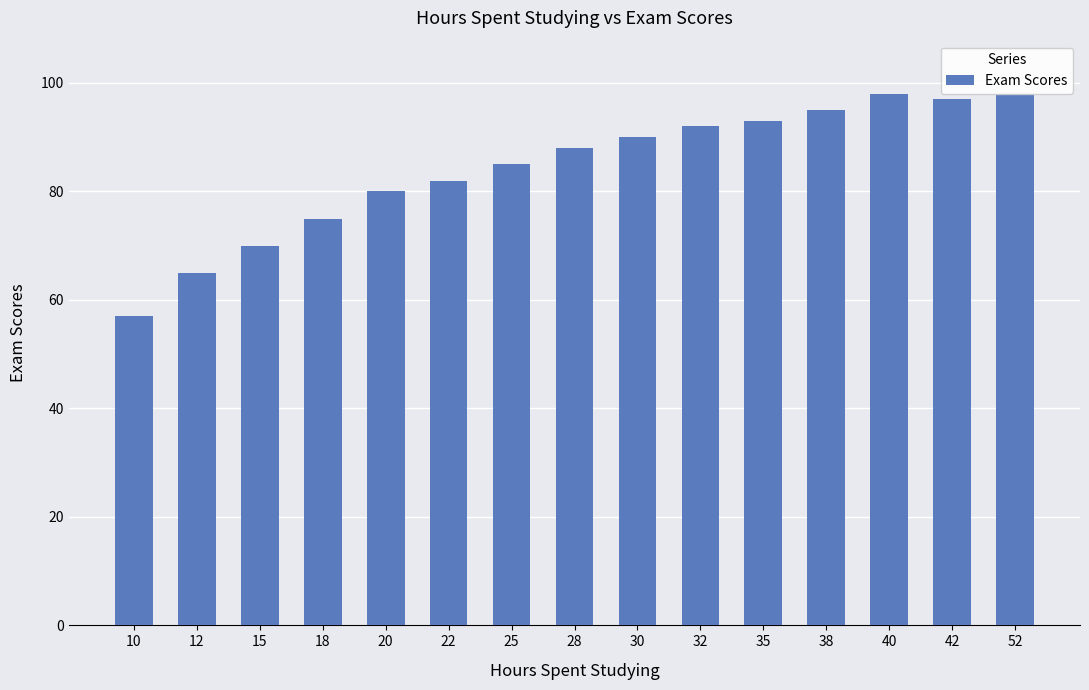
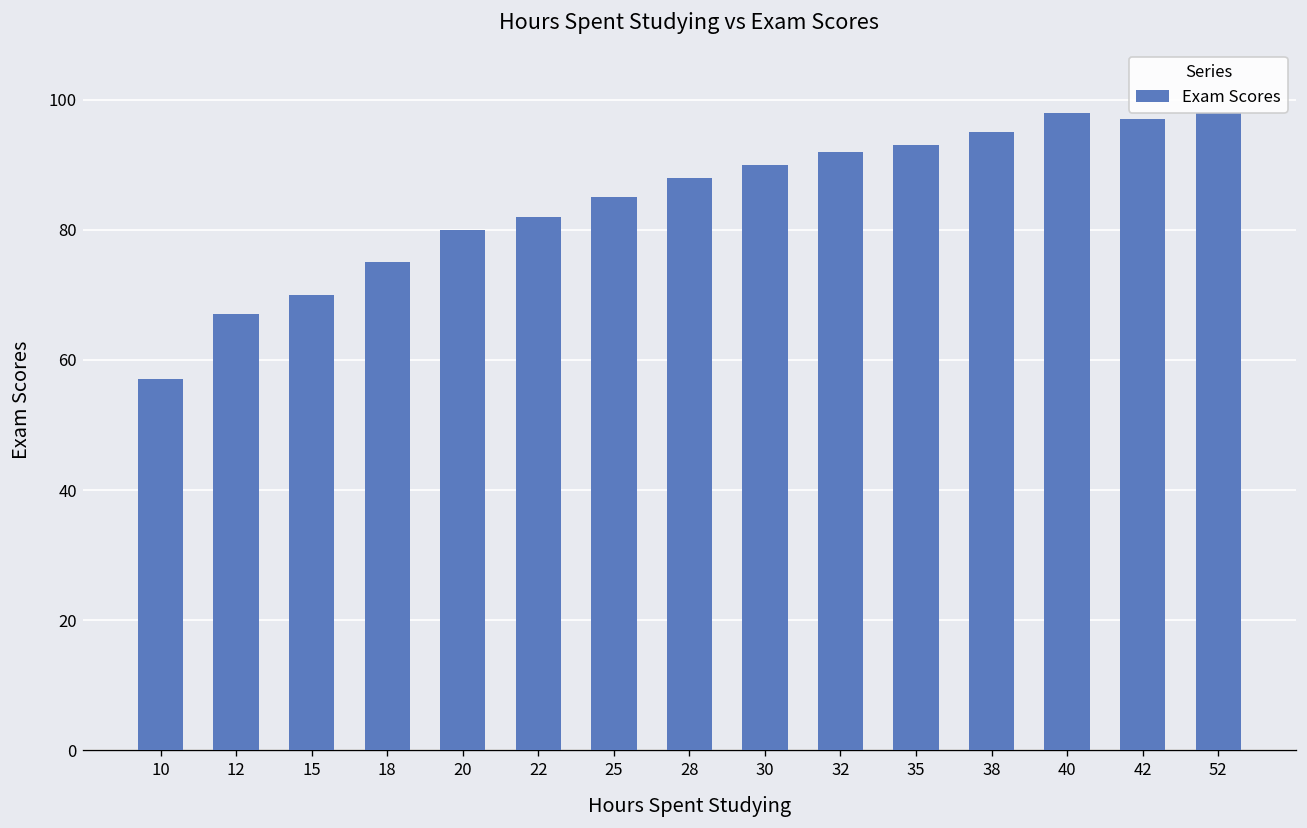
  {
    "10": 57,
-   "12": 65,
+   "12": 67,
    "15": 70,
    "18": 75,
    "20": 80,
    "22": 82,
    "25": 85,
    "28": 88,
    "30": 90,
    "32": 92,
    "35": 93,
    "38": 95,
    "40": 98,
    "42": 97,
    "52": 98
  }
